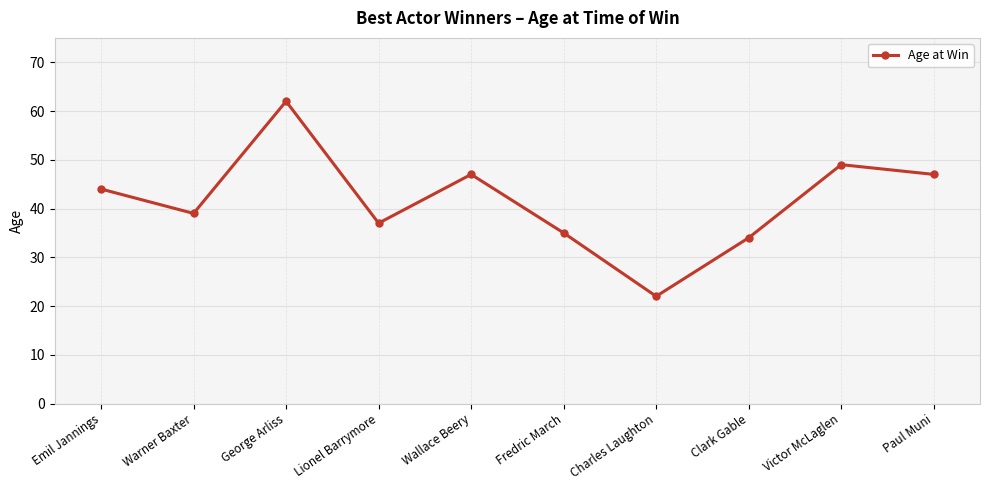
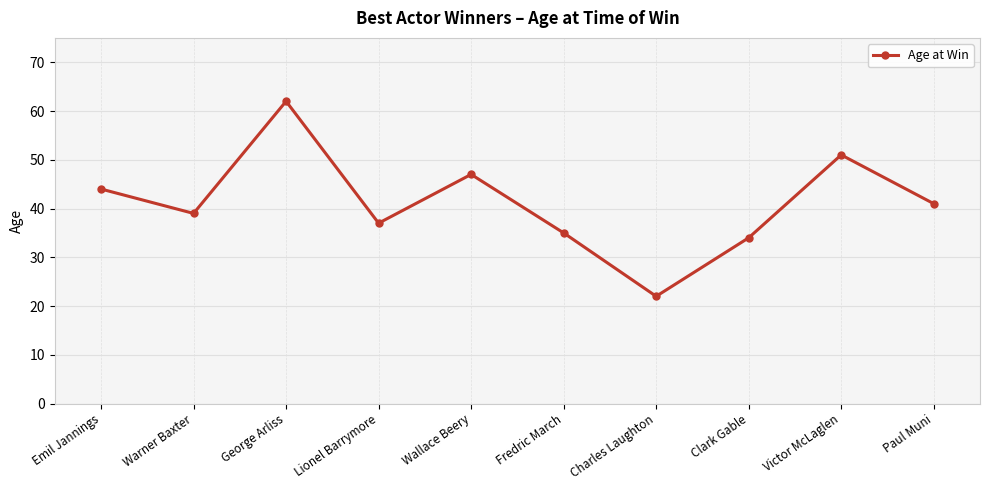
  {
    "Emil Jannings": 44,
    "Warner Baxter": 39,
    "George Arliss": 62,
    "Lionel Barrymore": 37,
    "Wallace Beery": 47,
    "Fredric March": 35,
    "Charles Laughton": 22,
    "Clark Gable": 34,
-   "Victor McLaglen": 49,
-   "Paul Muni": 47
+   "Victor McLaglen": 51,
+   "Paul Muni": 41
  }
